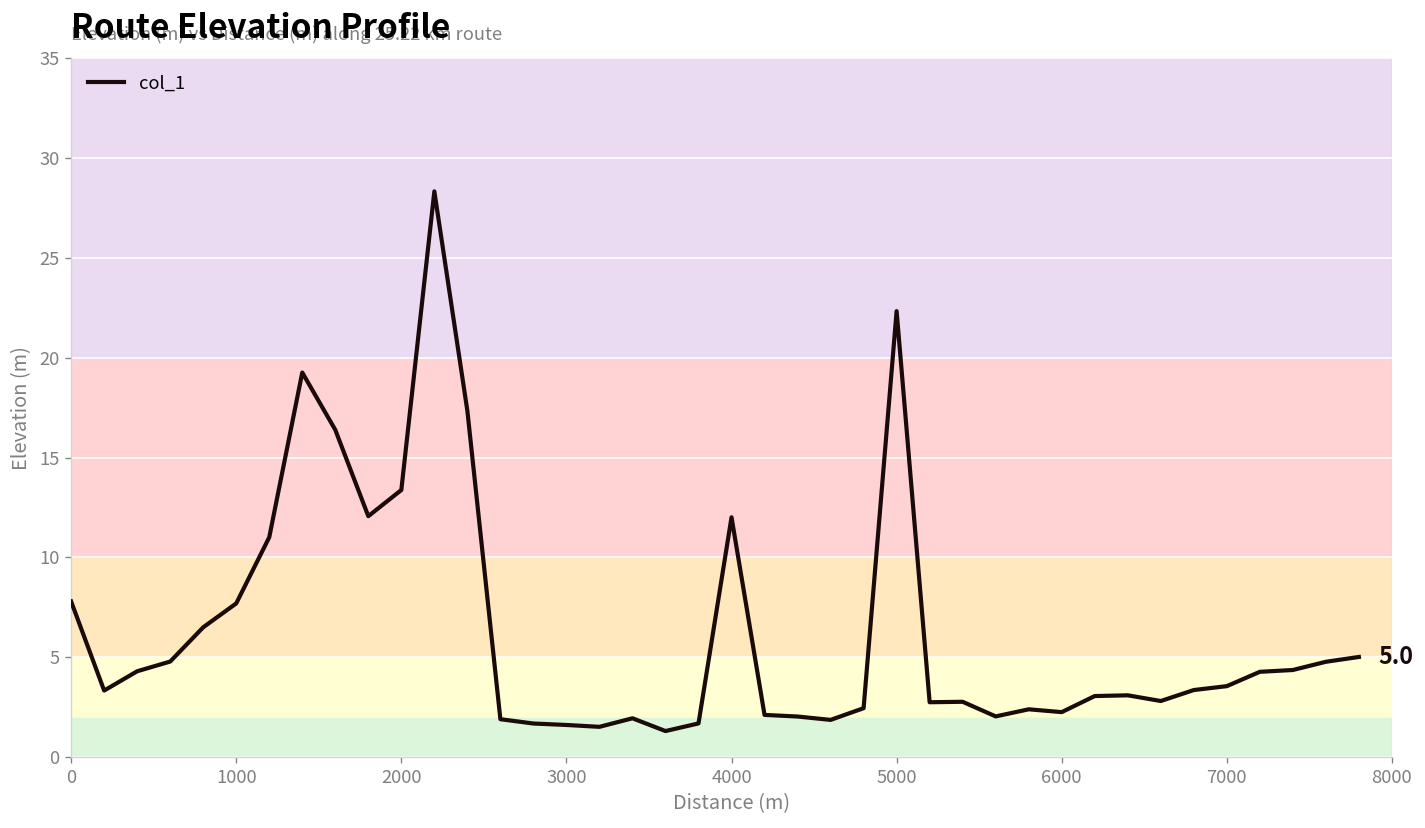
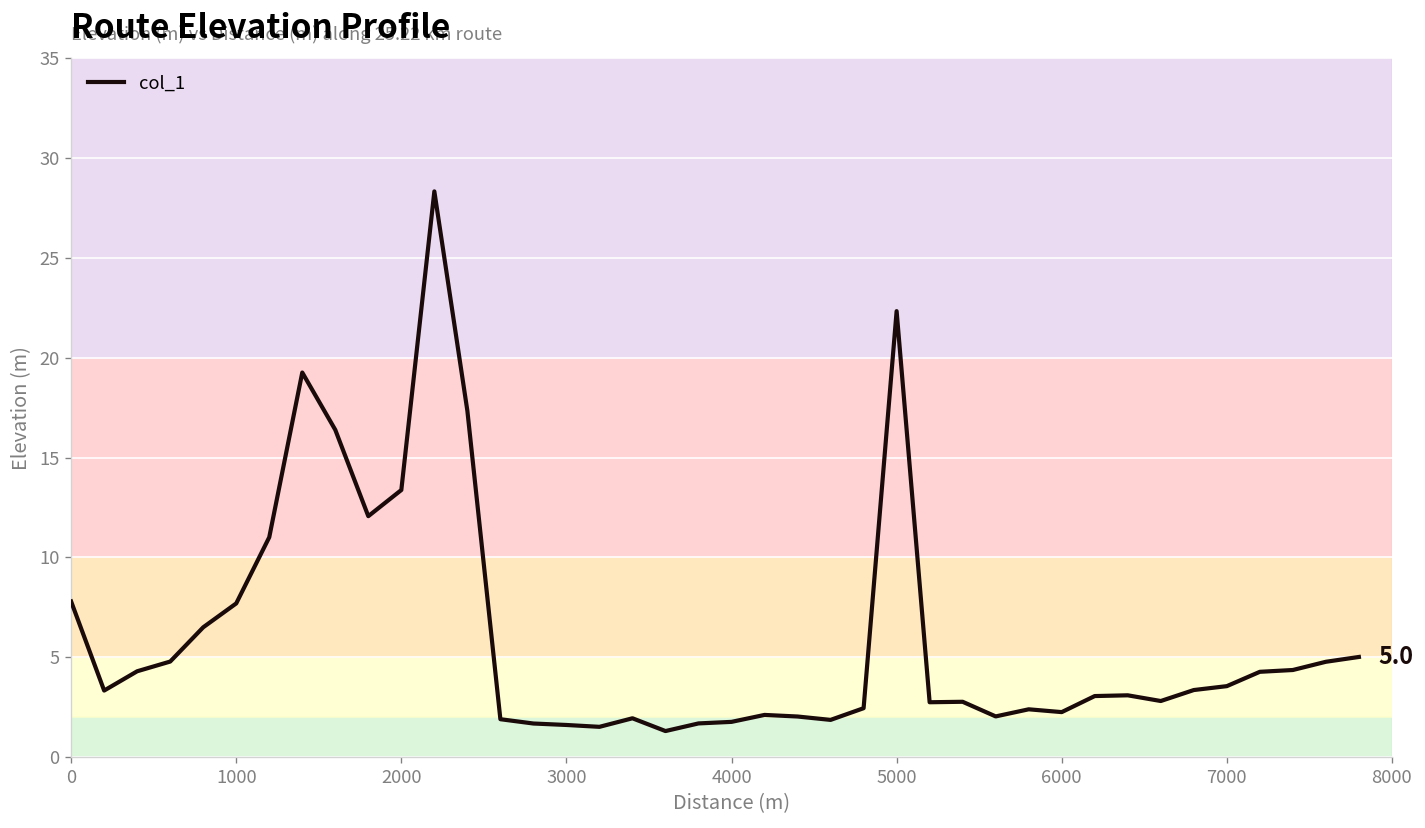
  {
    "0": 7.8,
    "1000": 7.7,
    "2000": 13.4,
    "3000": 1.6,
-   "4000": 12.0,
+   "4000": 1.8,
    "5000": 22.3,
    "6000": 2.2,
    "7000": 3.5
  }
